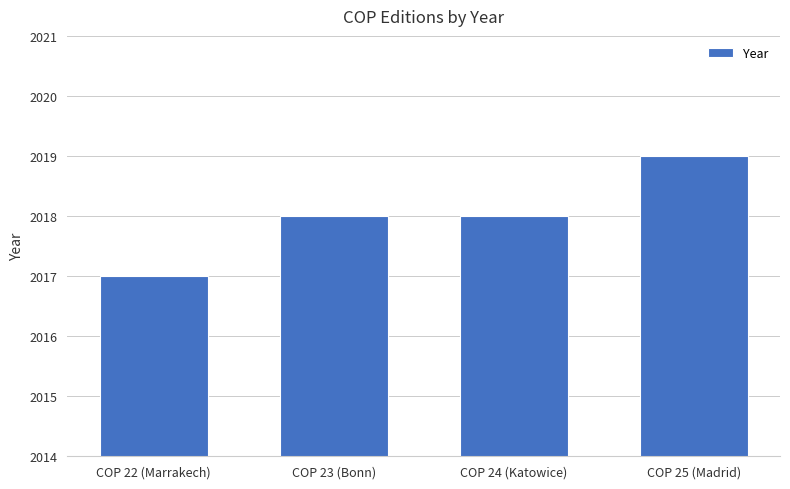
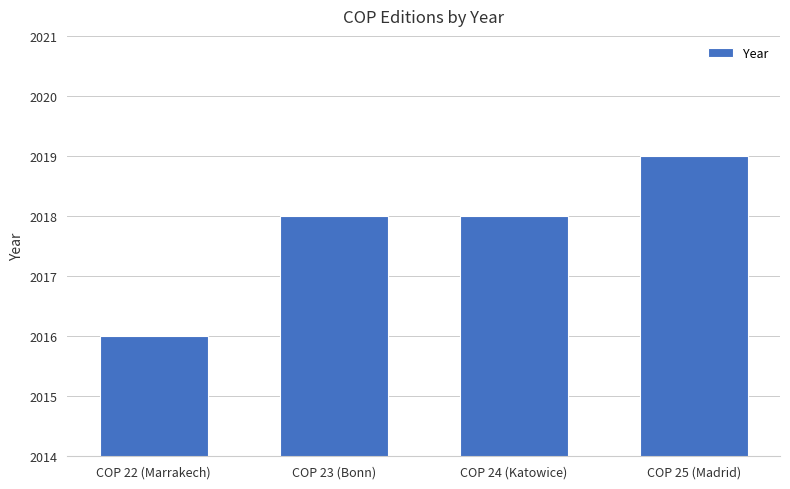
  {
-   "COP 22 (Marrakech)": 2017,
+   "COP 22 (Marrakech)": 2016,
    "COP 23 (Bonn)": 2018,
    "COP 24 (Katowice)": 2018,
    "COP 25 (Madrid)": 2019
  }
